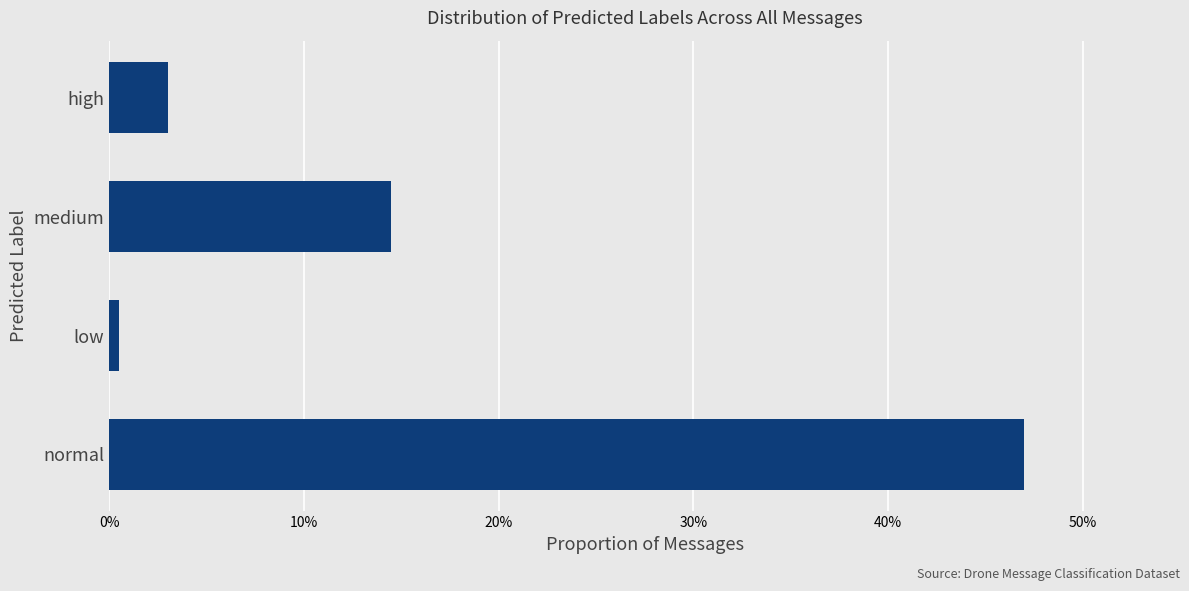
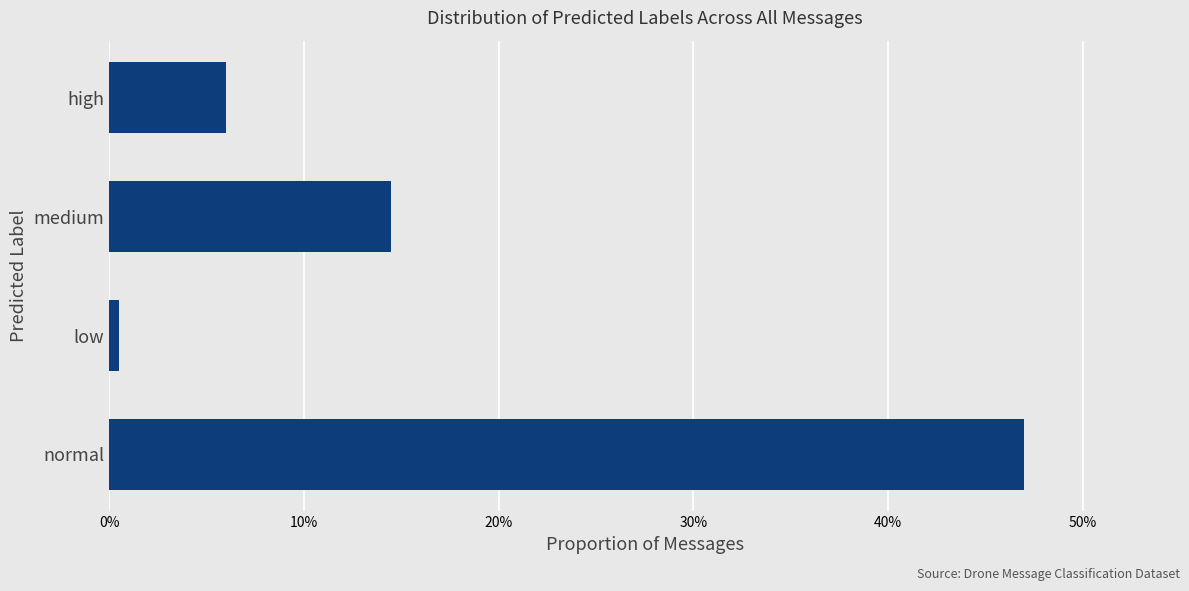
  {
-   "high": "3.0%",
+   "high": "6.0%",
    "medium": "14.5%",
    "low": "0.5%",
    "normal": "47.0%"
  }
